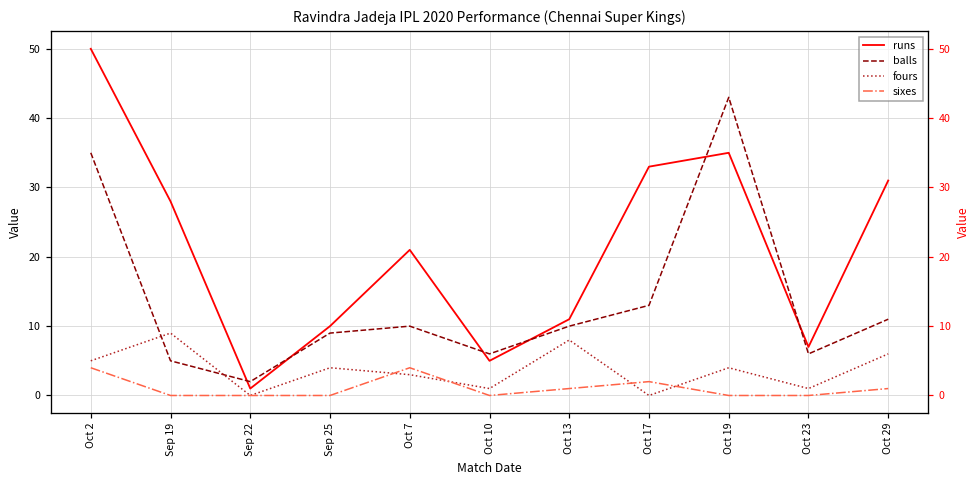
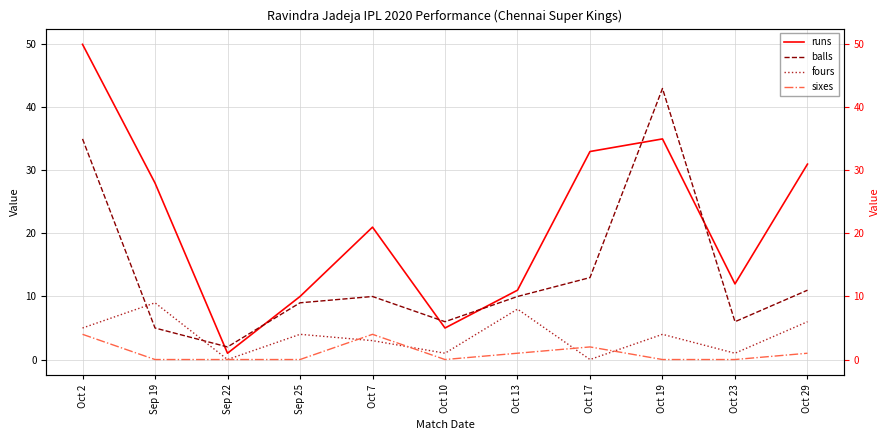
  {
    "runs": {
      "Oct 2": 50,
      "Sep 19": 28,
      "Sep 22": 1,
      "Sep 25": 10,
      "Oct 7": 21,
      "Oct 10": 5,
      "Oct 13": 11,
      "Oct 17": 33,
      "Oct 19": 35,
-     "Oct 23": 7,
+     "Oct 23": 12,
      "Oct 29": 31
    },
    "balls": {
      "Oct 2": 35,
      "Sep 19": 5,
      "Sep 22": 2,
      "Sep 25": 9,
      "Oct 7": 10,
      "Oct 10": 6,
      "Oct 13": 10,
      "Oct 17": 13,
      "Oct 19": 43,
      "Oct 23": 6,
      "Oct 29": 11
    },
    "fours": {
      "Oct 2": 5,
      "Sep 19": 9,
      "Sep 25": 4,
      "Oct 7": 3,
      "Oct 10": 1,
      "Oct 13": 8,
      "Oct 17": 0,
      "Oct 19": 4,
      "Oct 23": 1,
      "Oct 29": 6
    },
    "sixes": {
      "Oct 2": 4,
      "Sep 19": 0,
      "Sep 25": 0,
      "Oct 7": 4,
      "Oct 10": 0,
      "Oct 13": 1,
      "Oct 17": 2,
      "Oct 19": 0,
      "Oct 23": 0,
      "Oct 29": 1
    }
  }
